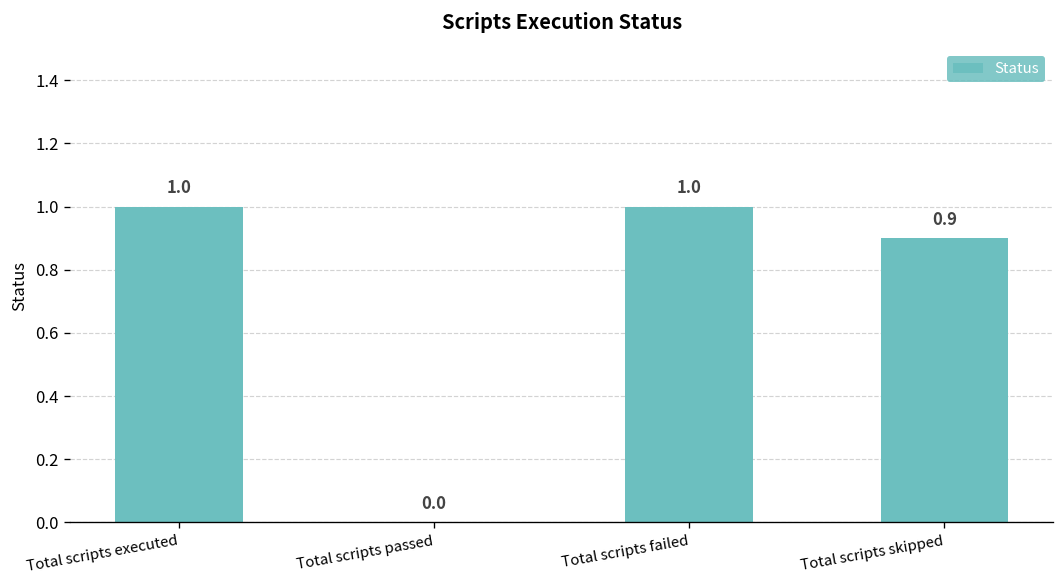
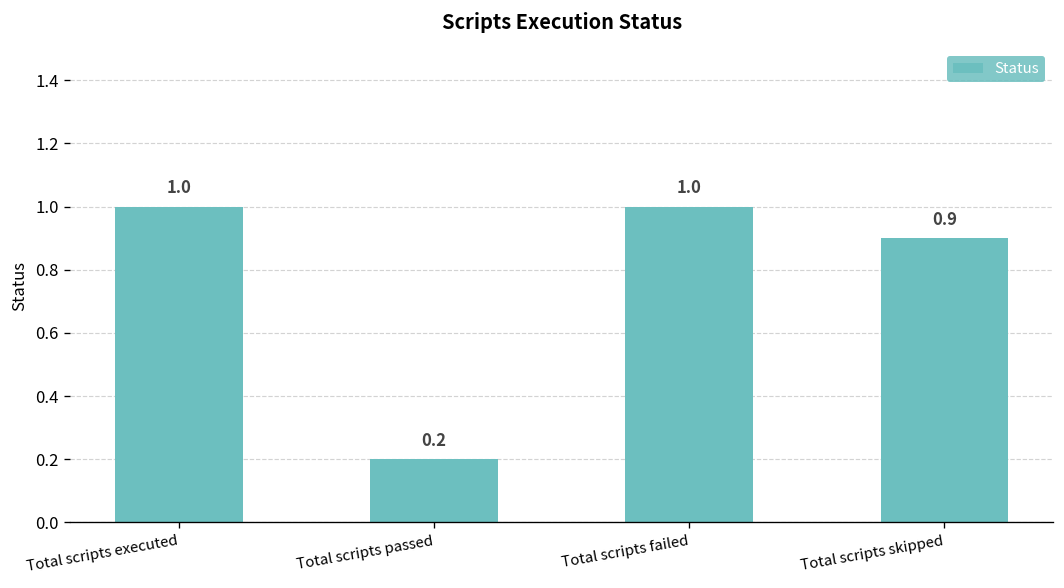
  {
    "Total scripts executed": 1.0,
-   "Total scripts passed": 0.0,
+   "Total scripts passed": 0.2,
    "Total scripts failed": 1.0,
    "Total scripts skipped": 0.9
  }
